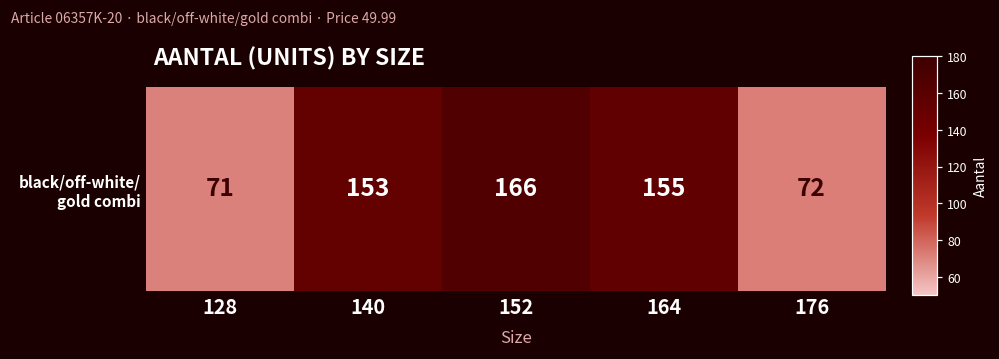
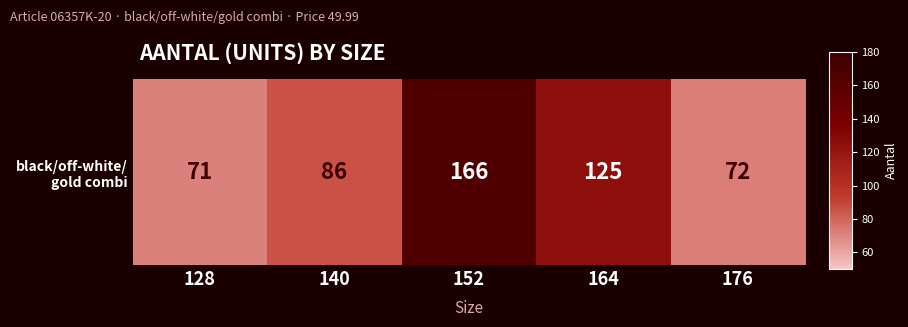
  {
    "black/off-white/ gold combi": {
      "128": 71,
-     "140": 153,
+     "140": 86,
      "152": 166,
-     "164": 155,
+     "164": 125,
      "176": 72
    }
  }
